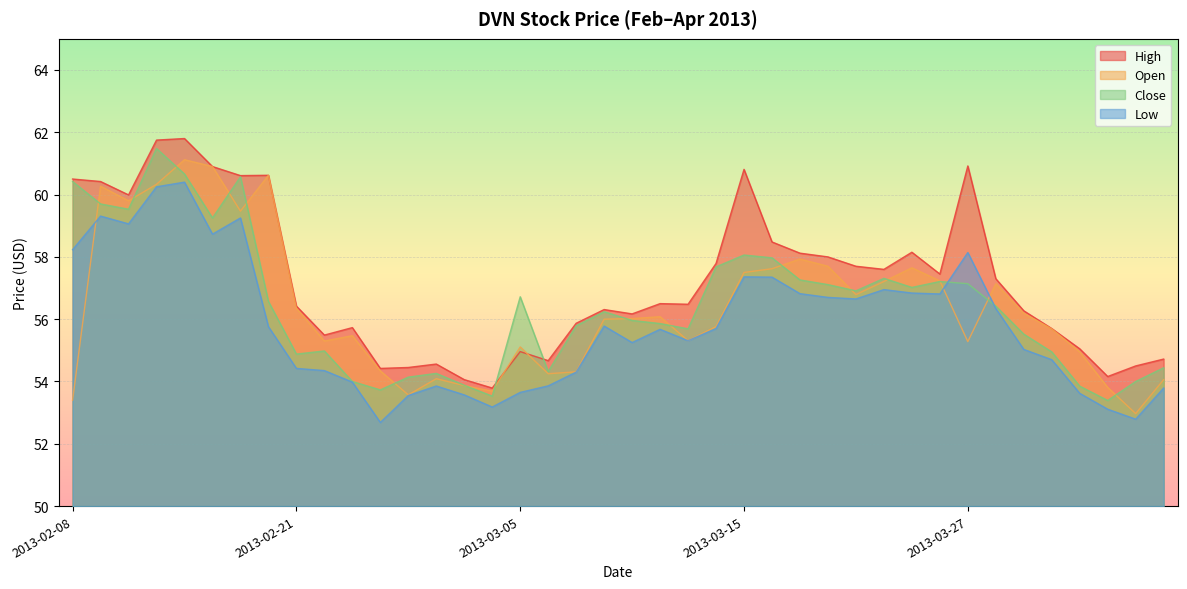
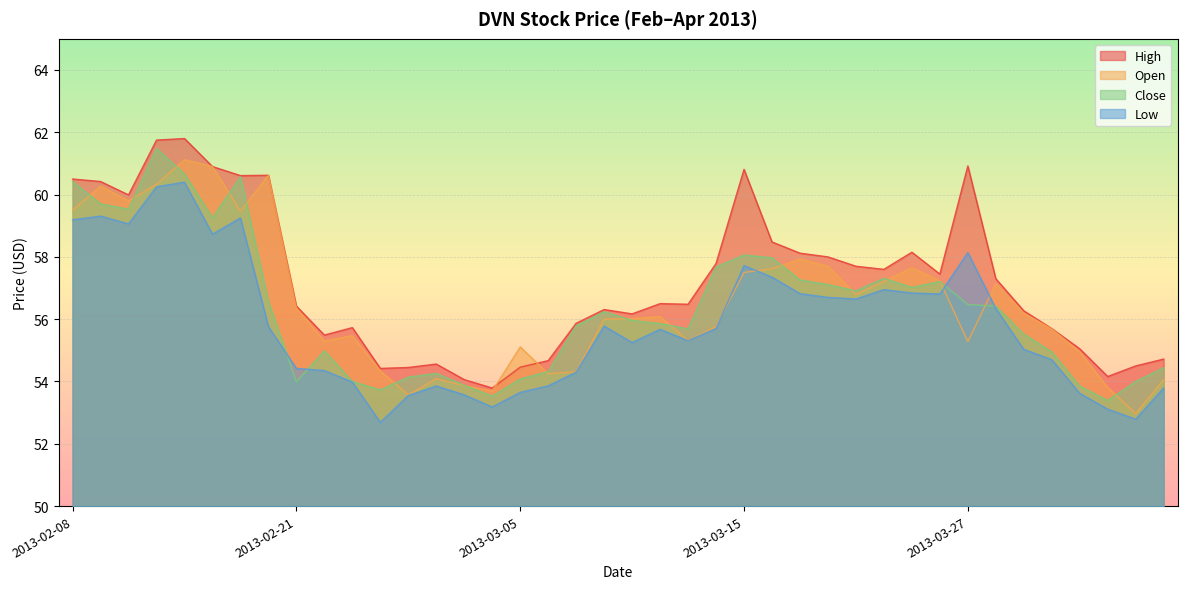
  {
    "High": {
-     "2013-03-05": 55.0,
+     "2013-03-05": 54.5,
      "2013-03-15": 60.8,
      "2013-03-27": 60.9
    },
    "Open": {
-     "2013-02-08": 53.4,
+     "2013-02-08": 59.5,
      "2013-03-05": 55.1,
      "2013-03-15": 57.5,
      "2013-03-27": 55.3
    },
    "Close": {
-     "2013-02-21": 54.9,
-     "2013-03-05": 56.7,
+     "2013-02-21": 54.0,
+     "2013-03-05": 54.1,
      "2013-03-15": 58.1,
-     "2013-03-27": 57.1
+     "2013-03-27": 56.5
    },
    "Low": {
-     "2013-02-08": 58.2,
+     "2013-02-08": 59.2,
      "2013-02-21": 54.4,
      "2013-03-05": 53.7,
-     "2013-03-15": 57.4,
+     "2013-03-15": 57.7,
      "2013-03-27": 58.1
    }
  }
